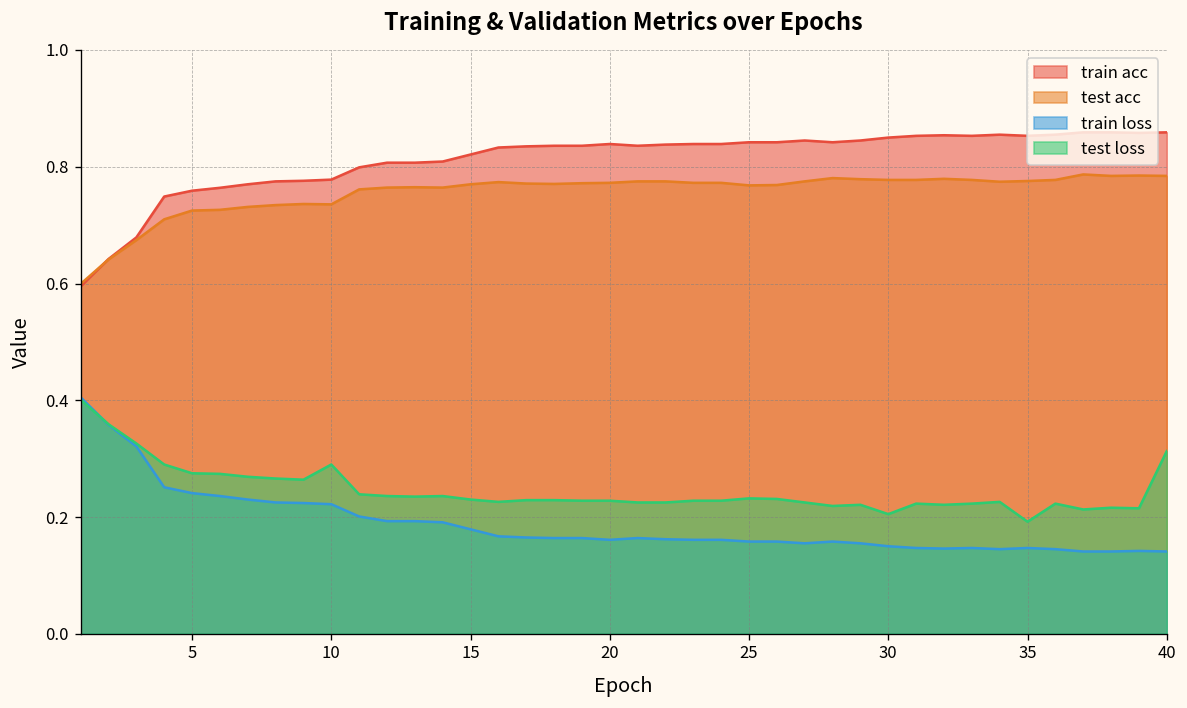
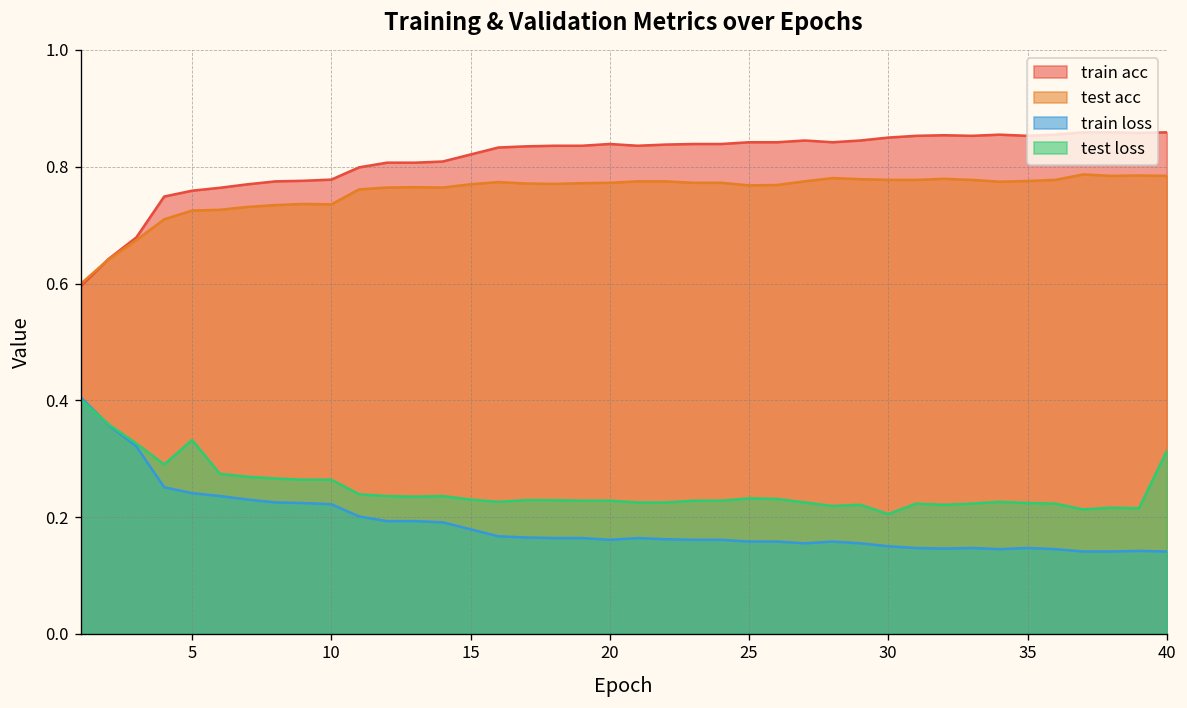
  {
    "train loss": {
      "5": 0.24,
      "10": 0.22,
      "15": 0.18,
      "20": 0.16,
      "25": 0.16,
      "30": 0.15,
      "35": 0.15,
      "40": 0.14
    },
    "test loss": {
-     "5": 0.28,
-     "10": 0.29,
+     "5": 0.33,
+     "10": 0.26,
      "15": 0.23,
      "20": 0.23,
      "25": 0.23,
      "30": 0.21,
-     "35": 0.19,
+     "35": 0.22,
      "40": 0.31
    }
  }
